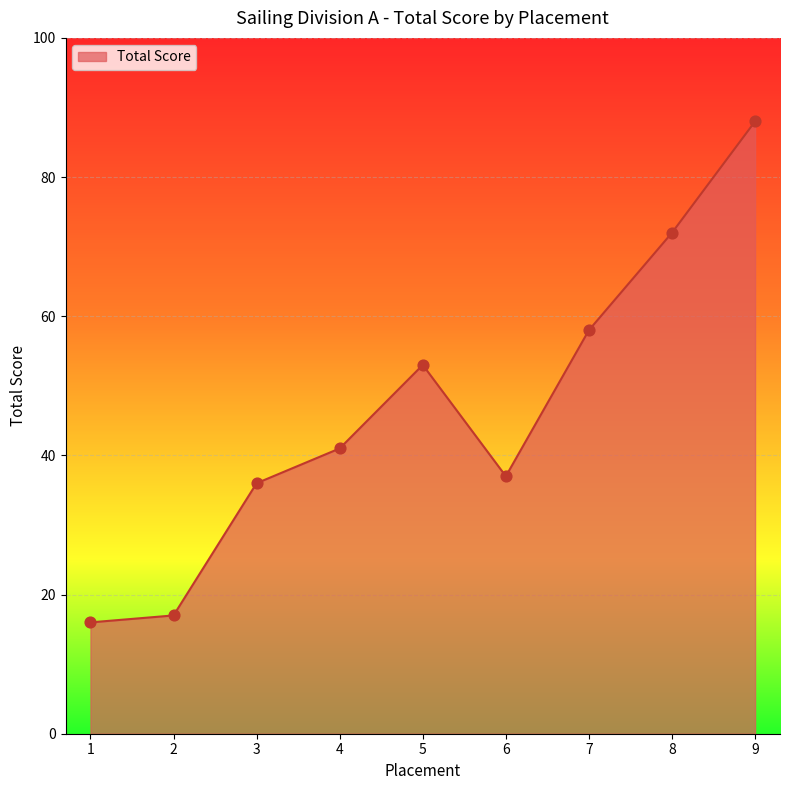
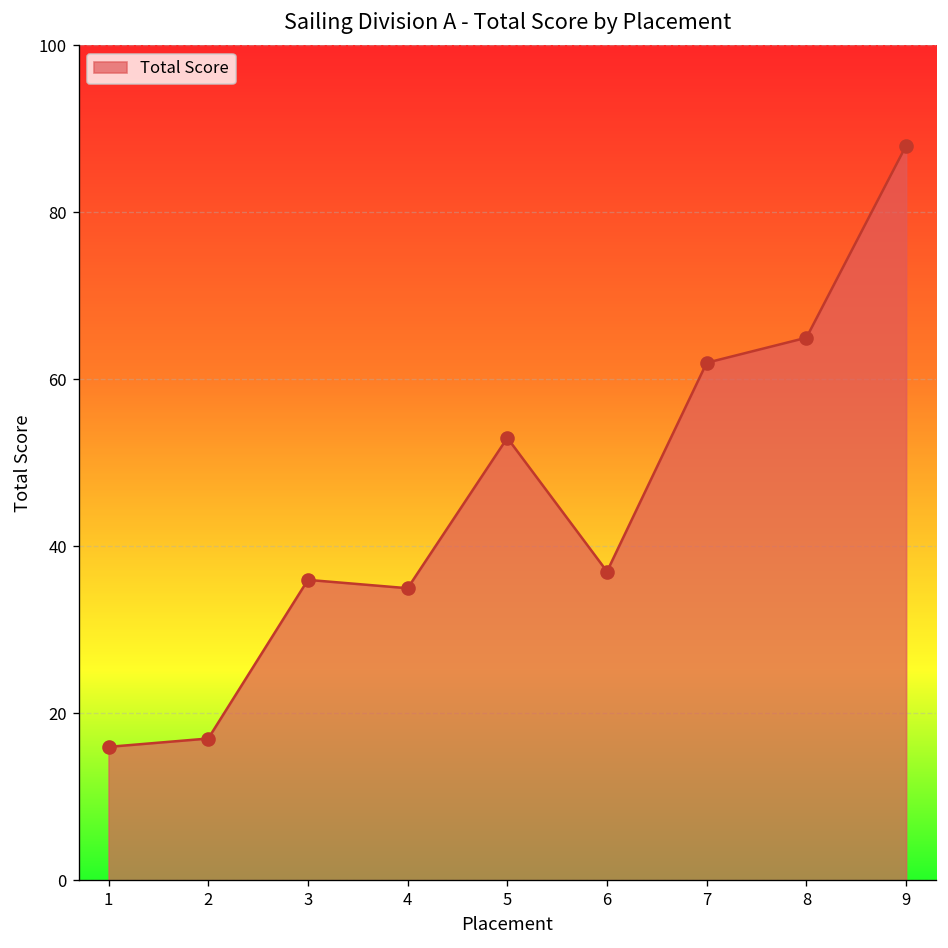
  {
    "1": 16,
    "2": 17,
    "3": 36,
-   "4": 41,
+   "4": 35,
    "5": 53,
    "6": 37,
-   "7": 58,
-   "8": 72,
+   "7": 62,
+   "8": 65,
    "9": 88
  }
